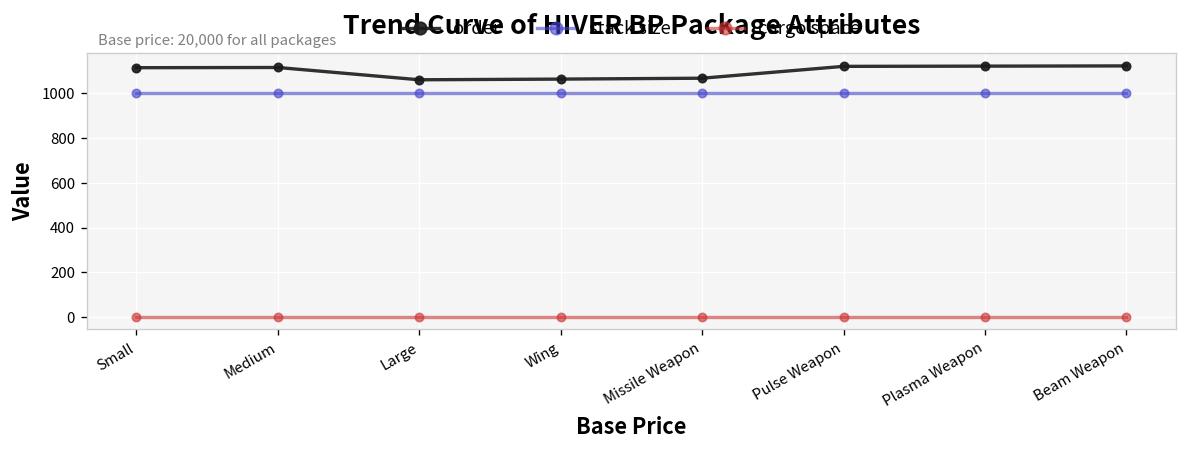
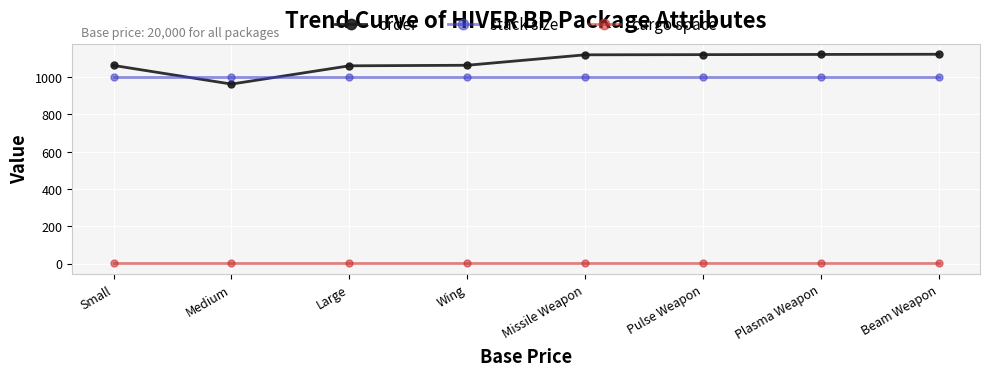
  {
    "order": {
-     "Small": 1120,
-     "Medium": 1120,
+     "Small": 1060,
+     "Medium": 960,
      "Large": 1060,
      "Wing": 1060,
-     "Missile Weapon": 1070,
+     "Missile Weapon": 1120,
      "Pulse Weapon": 1120,
      "Plasma Weapon": 1120,
      "Beam Weapon": 1120
    },
    "stack size": {
      "Small": 1000,
      "Medium": 1000,
      "Large": 1000,
      "Wing": 1000,
      "Missile Weapon": 1000,
      "Pulse Weapon": 1000,
      "Plasma Weapon": 1000,
      "Beam Weapon": 1000
    },
    "cargo space": {
      "Small": 0,
      "Medium": 0,
      "Large": 0,
      "Wing": 0,
      "Missile Weapon": 0,
      "Pulse Weapon": 0,
      "Plasma Weapon": 0,
      "Beam Weapon": 0
    }
  }
